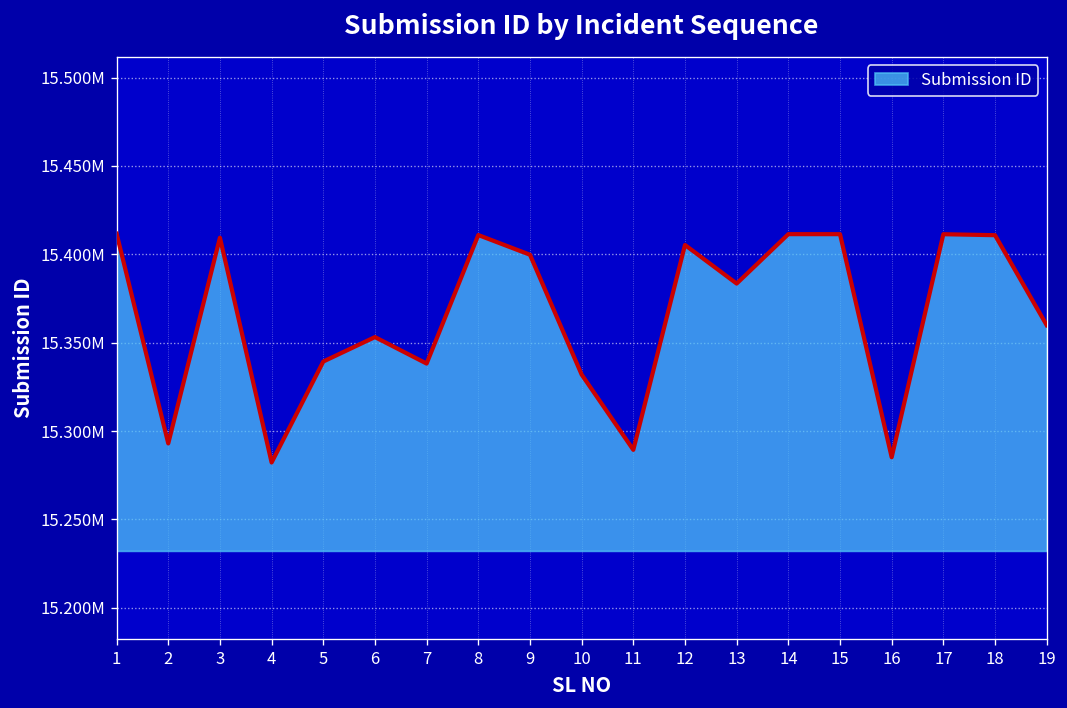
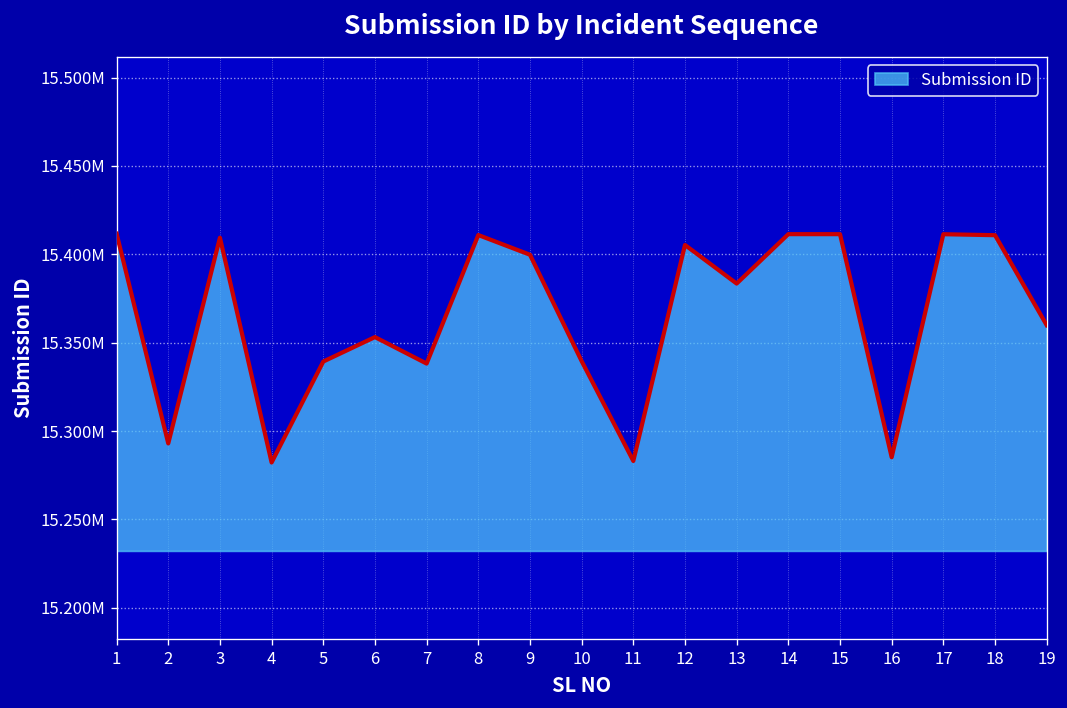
  {
    "1": 15412000,
    "2": 15293000,
    "3": 15409000,
    "4": 15282000,
    "5": 15339000,
    "6": 15353000,
    "7": 15338000,
    "8": 15411000,
    "9": 15400000,
-   "10": 15332000,
-   "11": 15289000,
+   "10": 15340000,
+   "11": 15283000,
    "12": 15405000,
    "13": 15383000,
    "14": 15411000,
    "15": 15411000,
    "16": 15285000,
    "17": 15411000,
    "18": 15411000,
    "19": 15360000
  }
